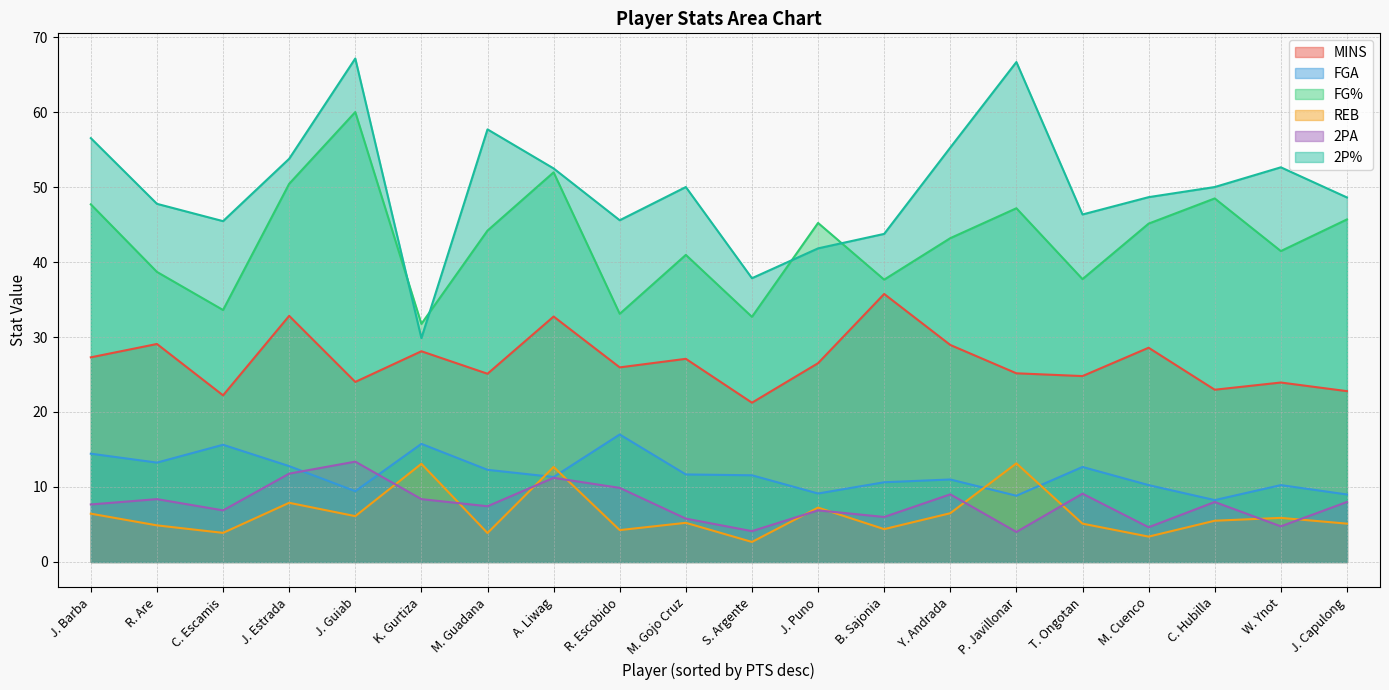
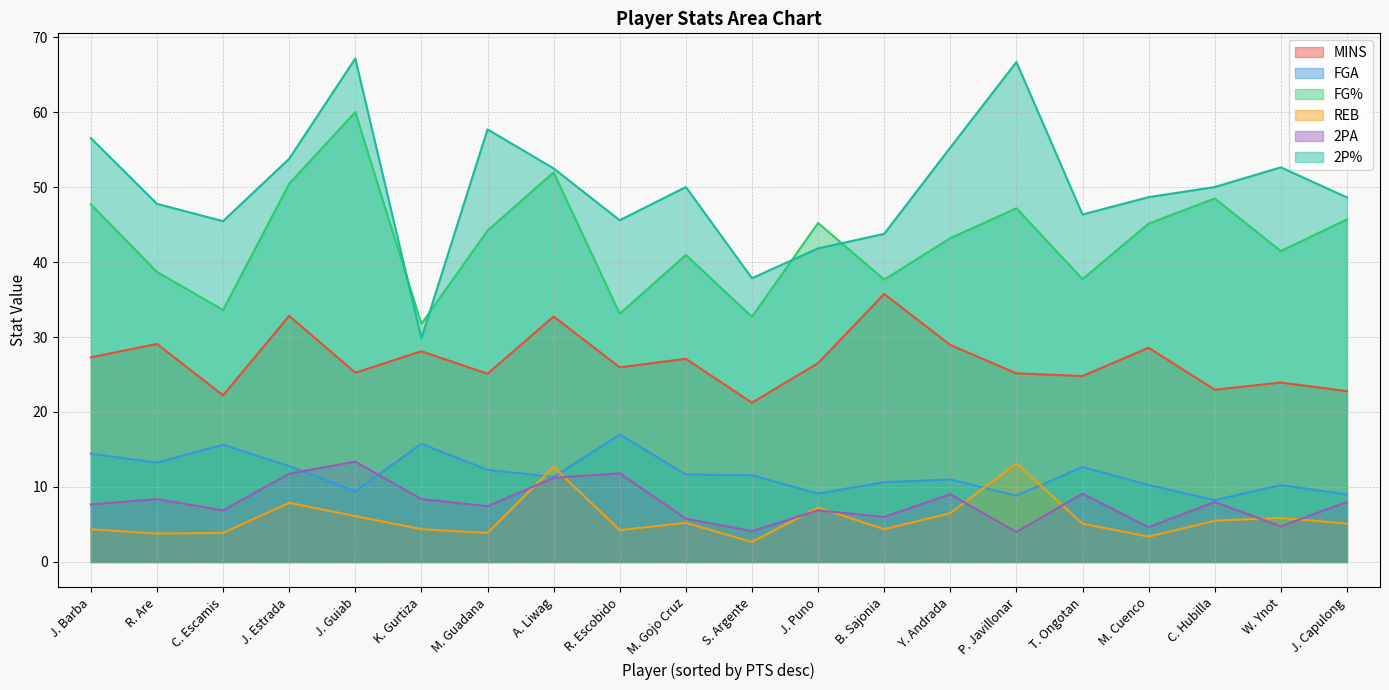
  {
    "MINS": {
      "J. Barba": 27,
      "R. Are": 29,
      "C. Escamis": 22,
      "J. Estrada": 33,
-     "J. Guiab": 24,
+     "J. Guiab": 25,
      "K. Gurtiza": 28,
      "M. Guadana": 25,
      "A. Liwag": 33,
      "R. Escobido": 26,
      "M. Gojo Cruz": 27,
      "S. Argente": 21,
      "J. Puno": 27,
      "B. Sajonia": 36,
      "Y. Andrada": 29,
      "P. Javillonar": 25,
      "T. Ongotan": 25,
      "M. Cuenco": 29,
      "C. Hubilla": 23,
      "W. Ynot": 24,
      "J. Capulong": 23
    },
    "REB": {
-     "J. Barba": 6,
-     "R. Are": 5,
+     "J. Barba": 4,
+     "R. Are": 4,
      "C. Escamis": 4,
      "J. Estrada": 8,
      "J. Guiab": 6,
-     "K. Gurtiza": 13,
+     "K. Gurtiza": 4,
      "M. Guadana": 4,
      "A. Liwag": 13,
      "R. Escobido": 4,
      "M. Gojo Cruz": 5,
      "S. Argente": 3,
      "J. Puno": 7,
      "B. Sajonia": 4,
      "Y. Andrada": 7,
      "P. Javillonar": 13,
      "T. Ongotan": 5,
      "M. Cuenco": 3,
      "C. Hubilla": 6,
      "W. Ynot": 6,
      "J. Capulong": 5
    },
    "2PA": {
      "J. Barba": 8,
      "R. Are": 8,
      "C. Escamis": 7,
      "J. Estrada": 12,
      "J. Guiab": 13,
      "K. Gurtiza": 8,
      "M. Guadana": 7,
-     "R. Escobido": 10,
+     "R. Escobido": 12,
      "M. Gojo Cruz": 6,
      "S. Argente": 4,
      "J. Puno": 7,
      "B. Sajonia": 6,
      "Y. Andrada": 9,
      "P. Javillonar": 4,
      "T. Ongotan": 9,
      "M. Cuenco": 5,
      "W. Ynot": 5,
      "J. Capulong": 8
    }
  }
